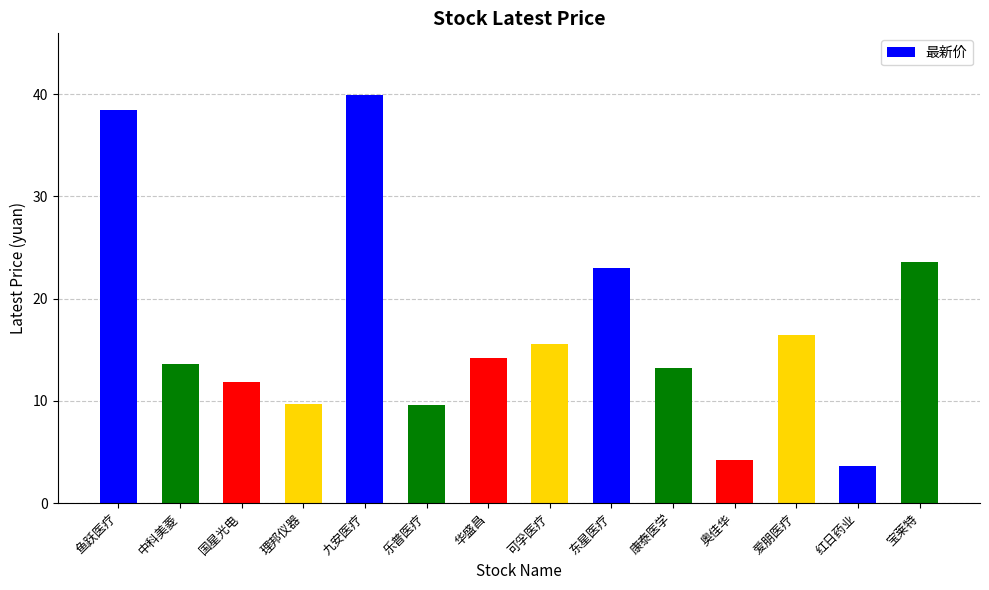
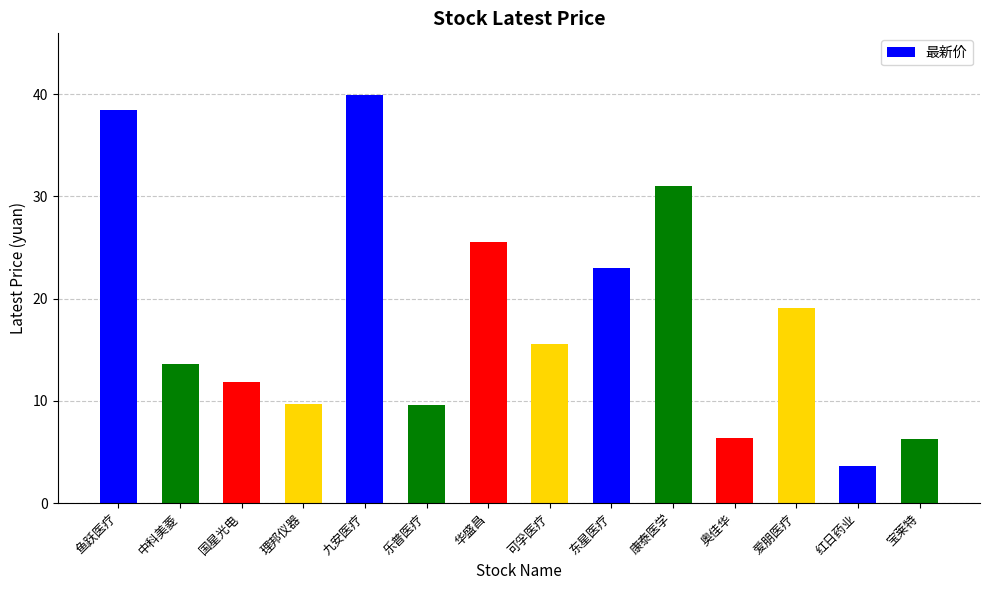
  {
    "鱼跃医疗": 38.5,
    "中科美菱": 13.7,
    "国星光电": 11.9,
    "理邦仪器": 9.7,
    "九安医疗": 40.0,
    "乐普医疗": 9.6,
-   "华盛昌": 14.2,
+   "华盛昌": 25.6,
    "可孚医疗": 15.6,
    "东星医疗": 23.0,
-   "康泰医学": 13.2,
-   "奥佳华": 4.2,
-   "爱朋医疗": 16.5,
+   "康泰医学": 31.0,
+   "奥佳华": 6.4,
+   "爱朋医疗": 19.1,
    "红日药业": 3.6,
-   "宝莱特": 23.6
+   "宝莱特": 6.2
  }
